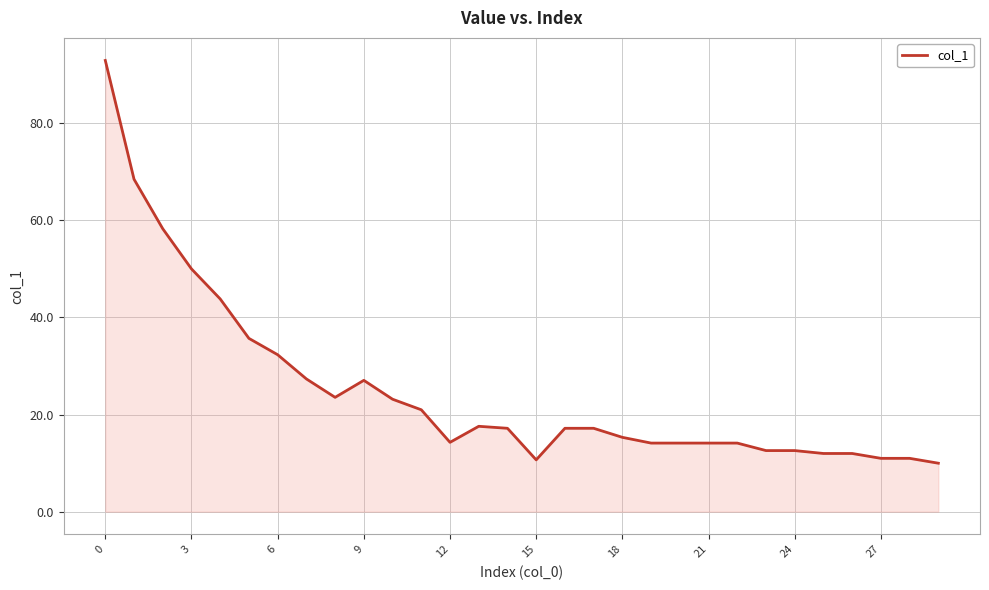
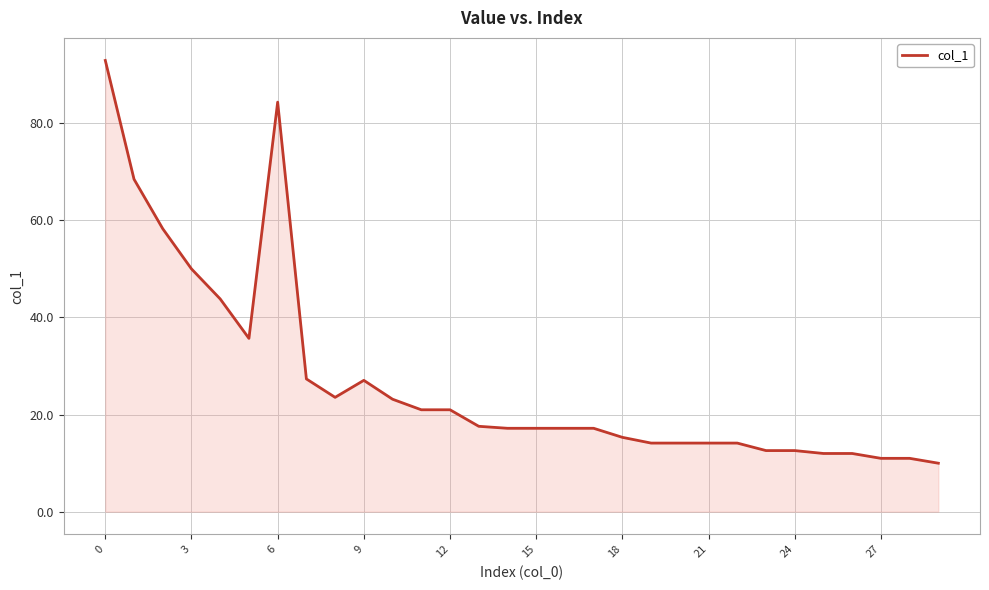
  {
    "0": 93,
    "3": 50,
-   "6": 32,
+   "6": 84,
    "9": 27,
-   "12": 14,
-   "15": 11,
+   "12": 21,
+   "15": 17,
    "18": 15,
    "21": 14,
    "24": 13,
    "27": 11
  }
